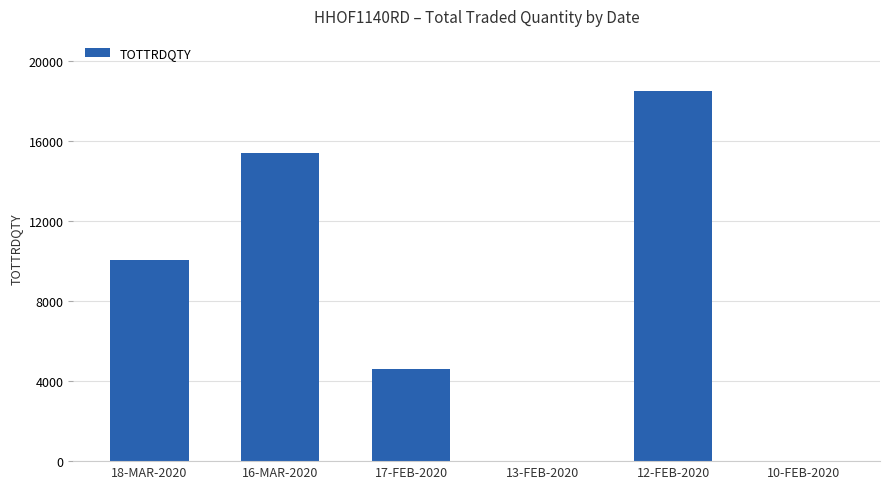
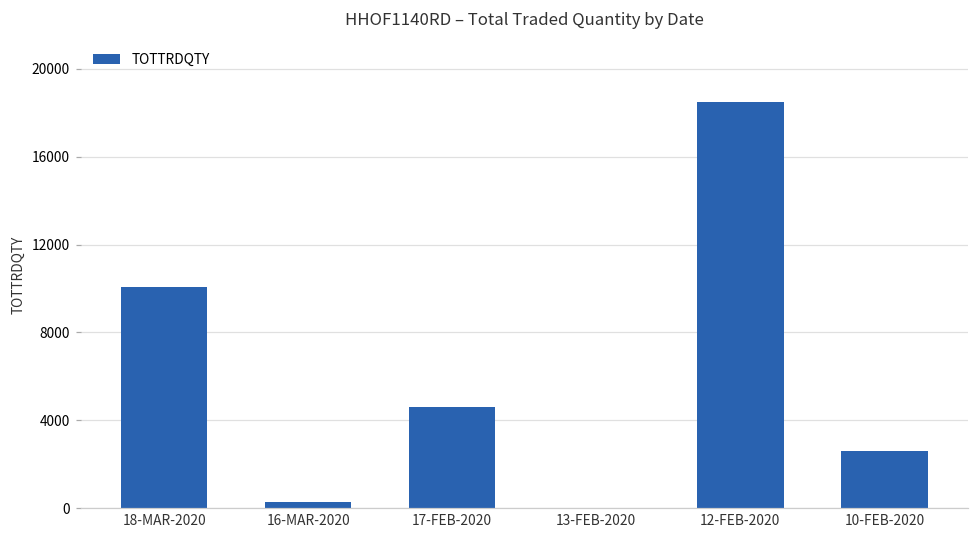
  {
    "18-MAR-2020": 10100,
-   "16-MAR-2020": 15400,
+   "16-MAR-2020": 300,
    "17-FEB-2020": 4600,
    "12-FEB-2020": 18500,
-   "10-FEB-2020": 0
+   "10-FEB-2020": 2600
  }
